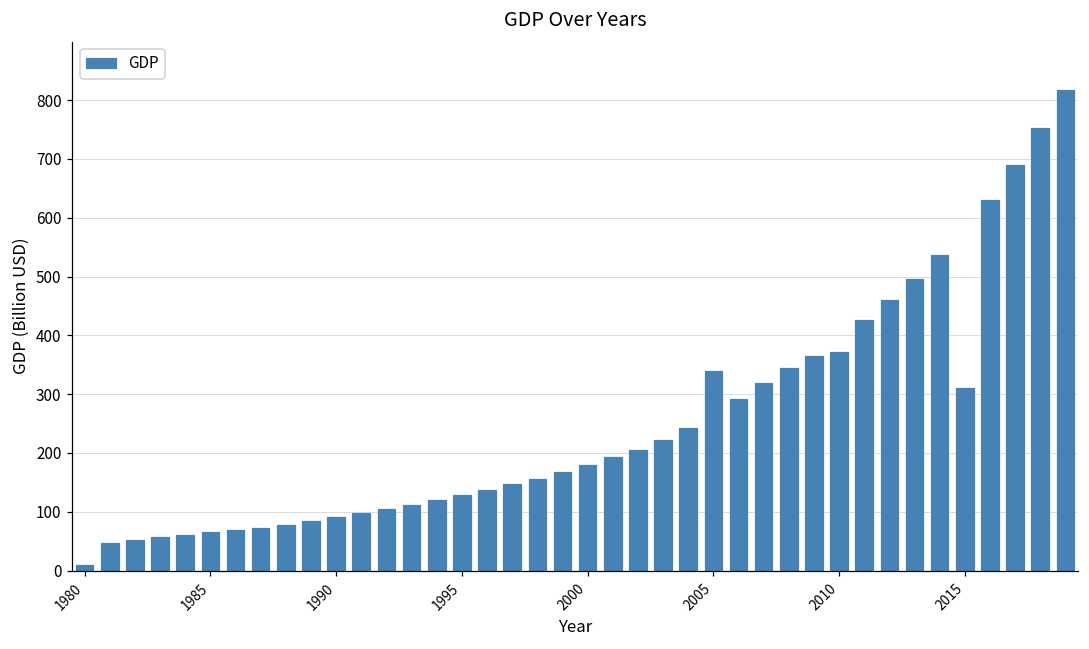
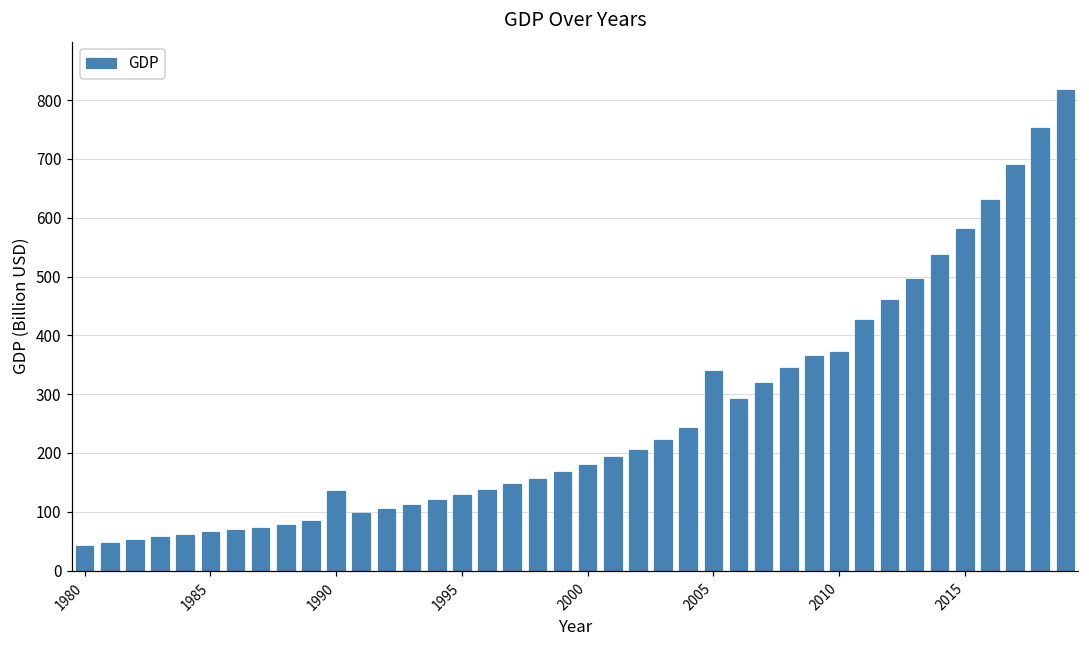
  {
-   "1980": 10,
+   "1980": 40,
    "1985": 70,
-   "1990": 90,
+   "1990": 140,
    "1995": 130,
    "2000": 180,
    "2005": 340,
    "2010": 370,
-   "2015": 310
+   "2015": 580
  }
